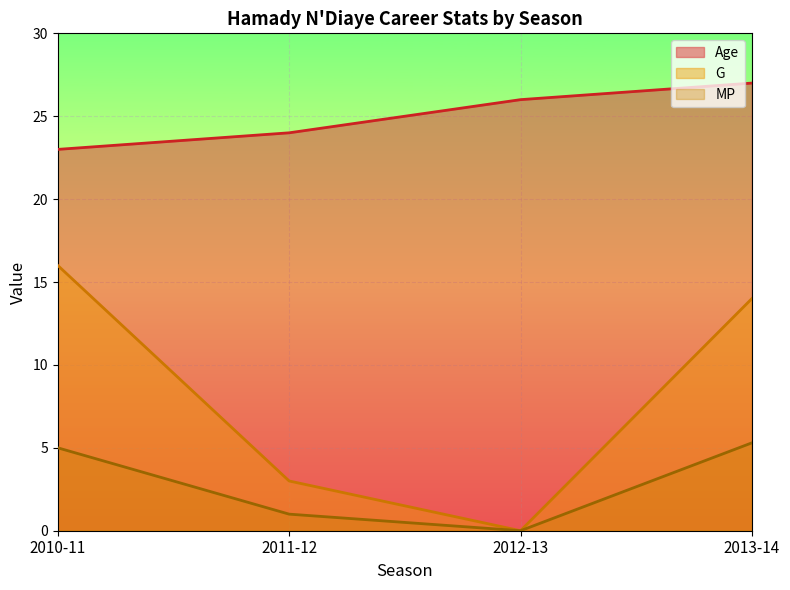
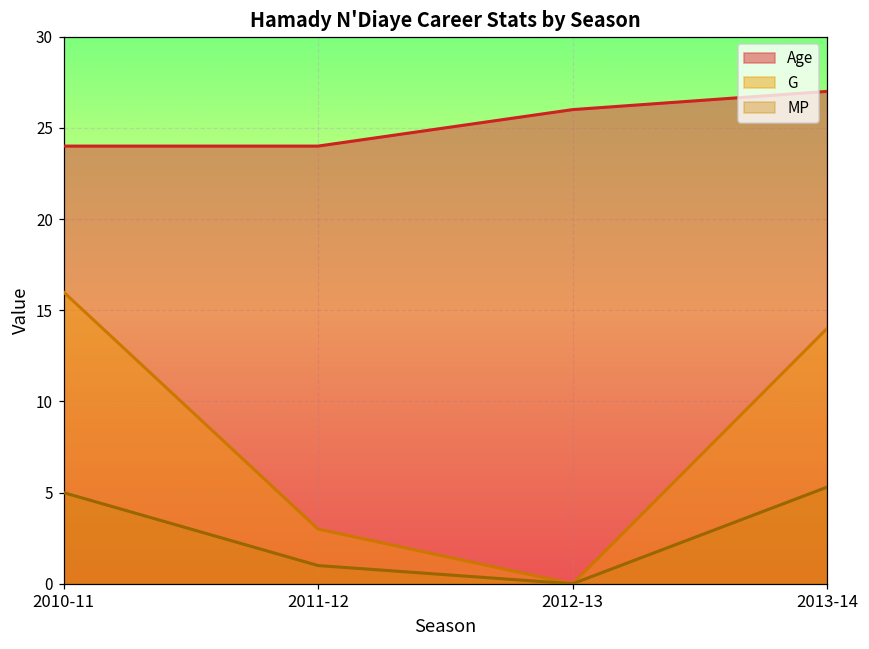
  {
    "Age": {
-     "2010-11": 23,
+     "2010-11": 24,
      "2011-12": 24,
      "2012-13": 26,
      "2013-14": 27
    }
  }
